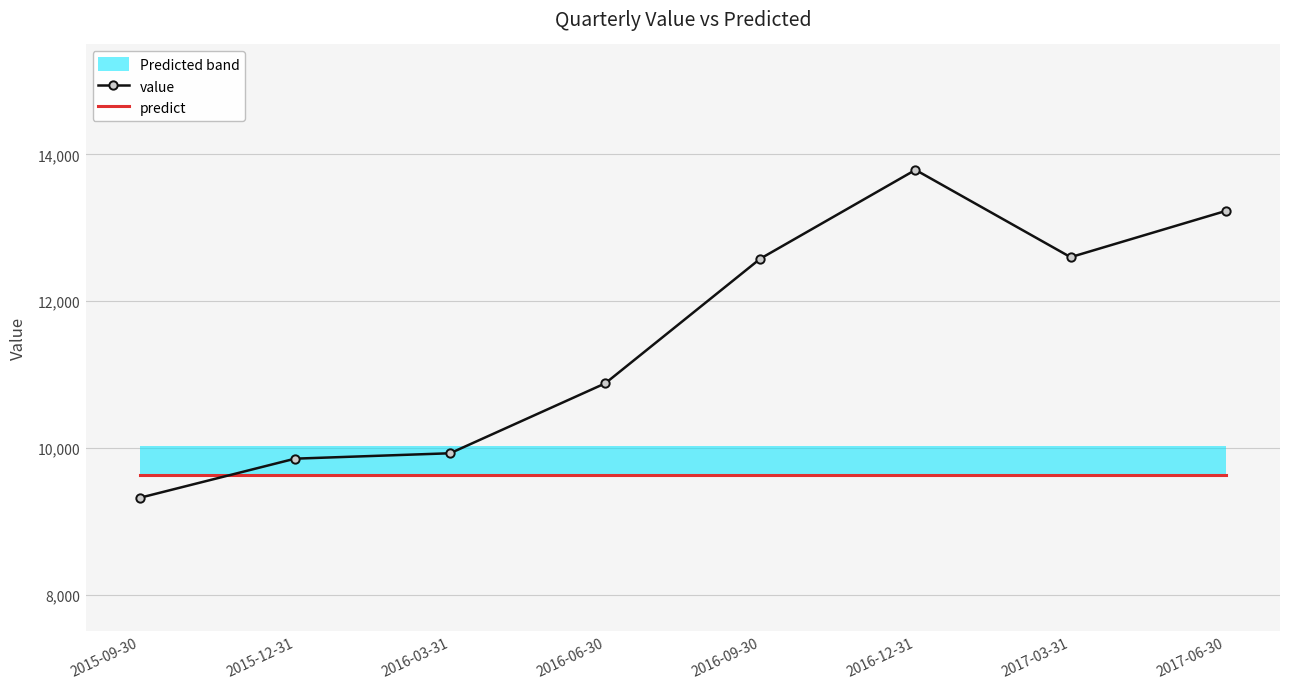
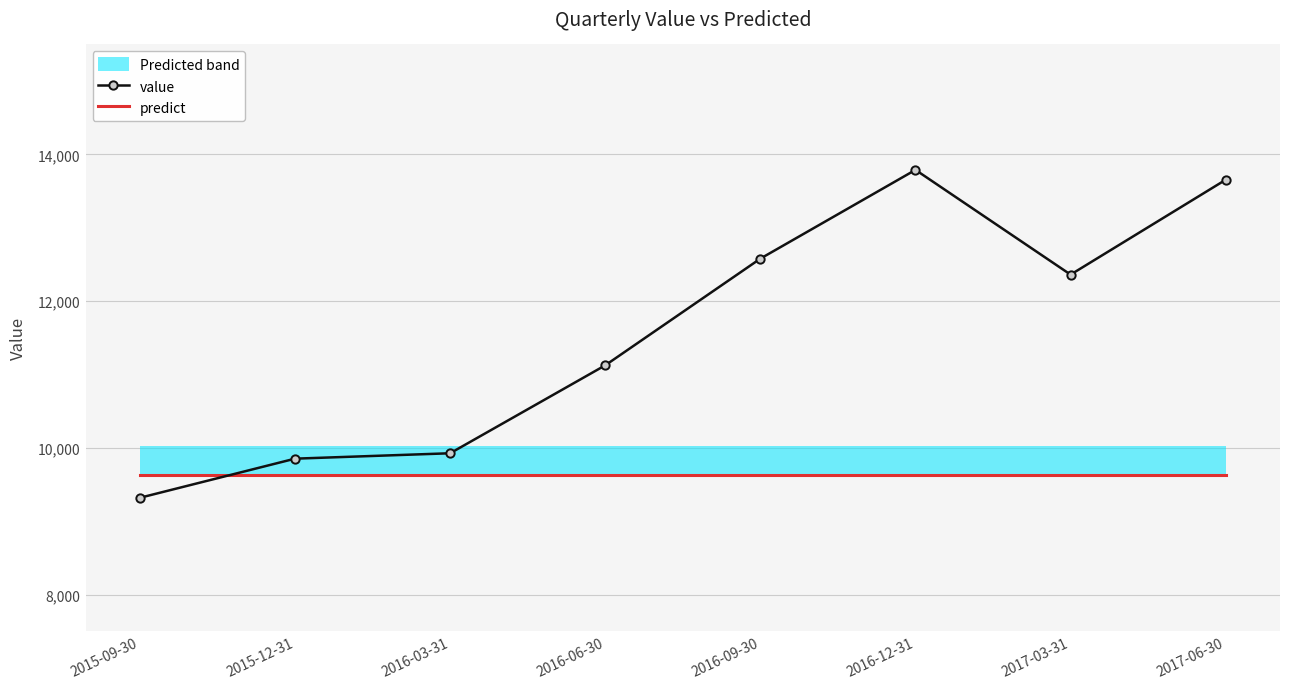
  {
    "value": {
      "2015-09-30": "9,300",
      "2015-12-31": "9,900",
      "2016-03-31": "9,900",
-     "2016-06-30": "10,900",
+     "2016-06-30": "11,100",
      "2016-09-30": "12,600",
      "2016-12-31": "13,800",
-     "2017-03-31": "12,600",
-     "2017-06-30": "13,200"
+     "2017-03-31": "12,400",
+     "2017-06-30": "13,700"
    },
    "Predicted band": {
      "2015-09-30": "10,000",
      "2015-12-31": "10,000",
      "2016-03-31": "10,000",
      "2016-06-30": "10,000",
      "2016-09-30": "10,000",
      "2016-12-31": "10,000",
      "2017-03-31": "10,000",
      "2017-06-30": "10,000"
    },
    "predict": {
      "2015-09-30": "9,600",
      "2015-12-31": "9,600",
      "2016-03-31": "9,600",
      "2016-06-30": "9,600",
      "2016-09-30": "9,600",
      "2016-12-31": "9,600",
      "2017-03-31": "9,600",
      "2017-06-30": "9,600"
    }
  }
